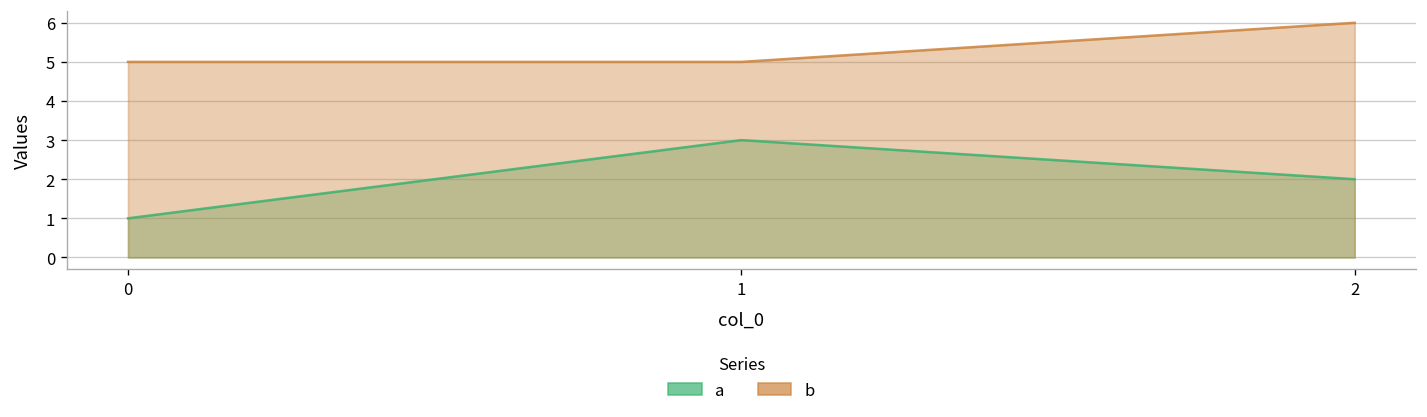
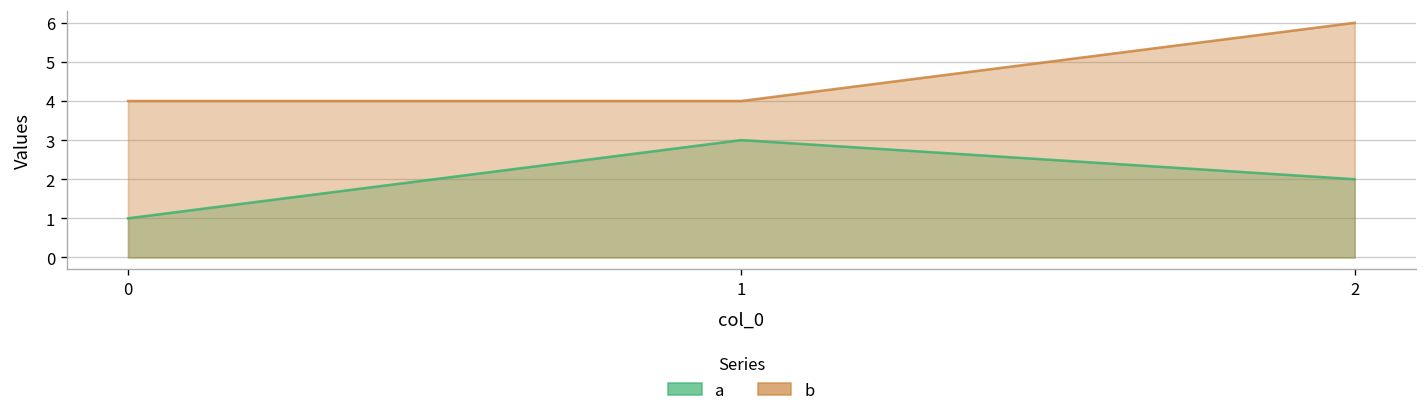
  {
    "a": {
      "0": 1,
      "1": 3,
      "2": 2
    },
    "b": {
-     "0": 5,
-     "1": 5,
+     "0": 4,
+     "1": 4,
      "2": 6
    }
  }
